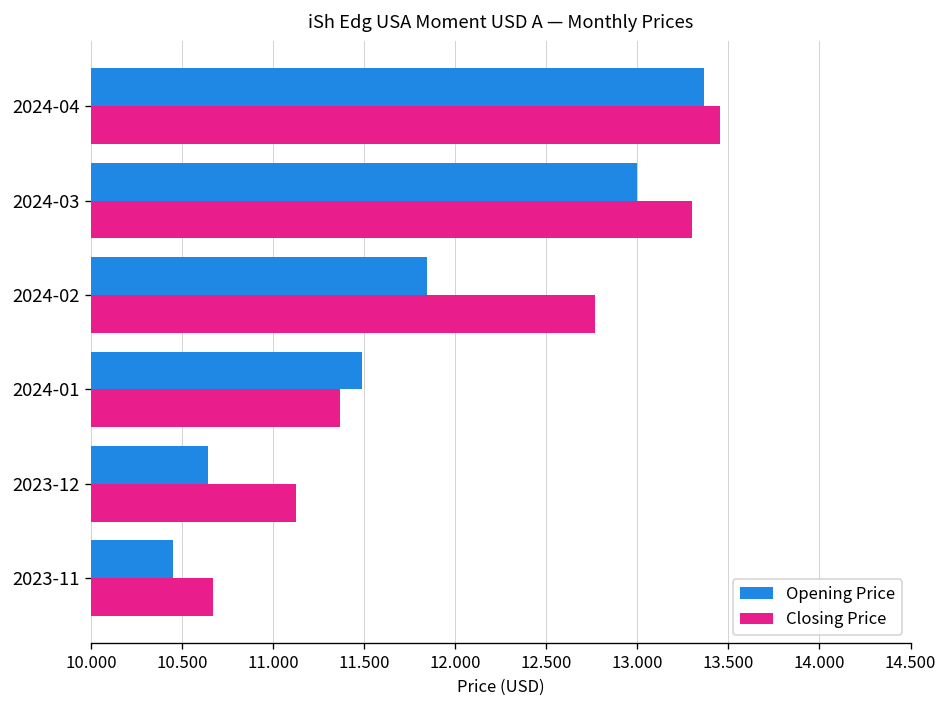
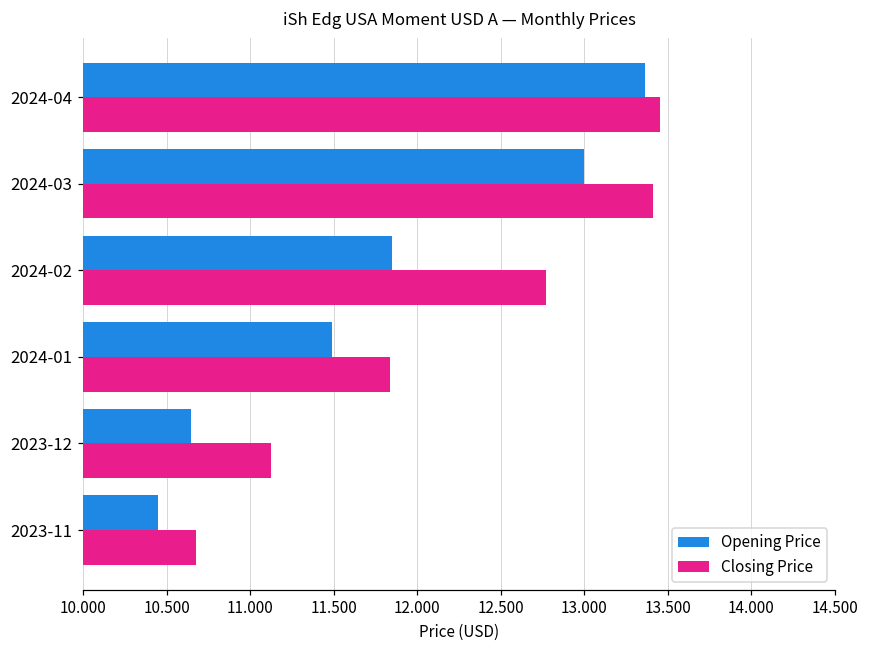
  {
    "Opening Price": {
      "2024-04": 13.37,
      "2024-03": 13.00,
      "2024-02": 11.85,
      "2024-01": 11.49,
      "2023-12": 10.64,
      "2023-11": 10.45
    },
    "Closing Price": {
      "2024-04": 13.45,
-     "2024-03": 13.30,
+     "2024-03": 13.41,
      "2024-02": 12.77,
-     "2024-01": 11.36,
+     "2024-01": 11.84,
      "2023-12": 11.13,
      "2023-11": 10.67
    }
  }
